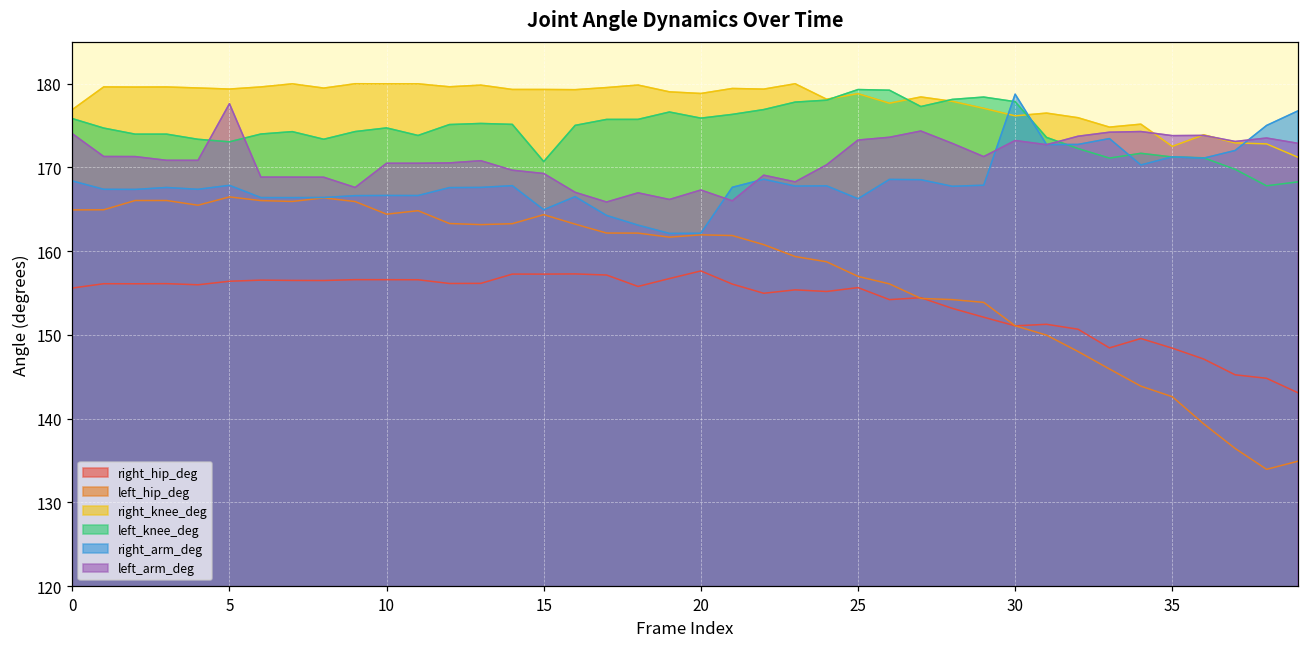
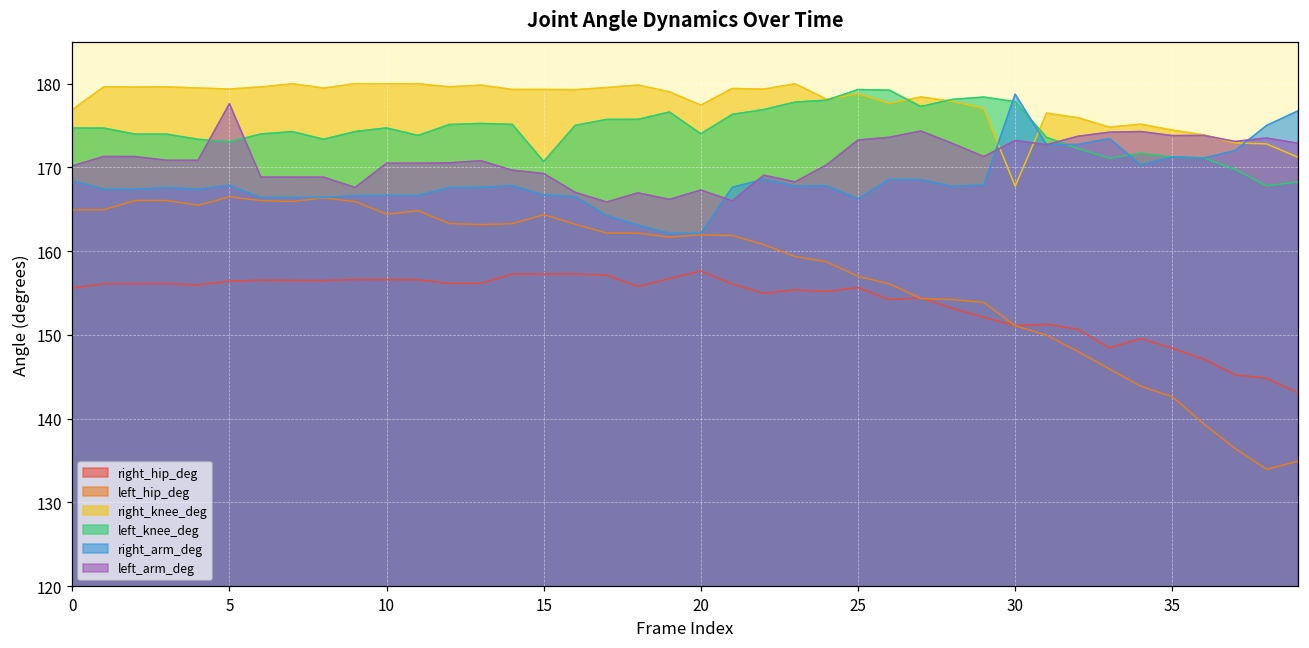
  {
    "right_knee_deg": {
      "0": 177,
      "5": 179,
      "10": 180,
      "15": 179,
-     "20": 179,
+     "20": 177,
      "25": 179,
-     "30": 176,
-     "35": 173
+     "30": 168,
+     "35": 174
    },
    "left_knee_deg": {
-     "0": 176,
+     "0": 175,
      "5": 173,
      "10": 175,
      "15": 171,
-     "20": 176,
+     "20": 174,
      "25": 179,
      "30": 178
    },
    "right_arm_deg": {
      "0": 168,
      "5": 168,
      "10": 167,
-     "15": 165,
+     "15": 167,
      "25": 166,
      "30": 179
    },
    "left_arm_deg": {
-     "0": 174,
+     "0": 170,
      "5": 178,
      "10": 170,
      "15": 169,
      "20": 167,
      "25": 173,
      "30": 173,
      "35": 174
    }
  }
